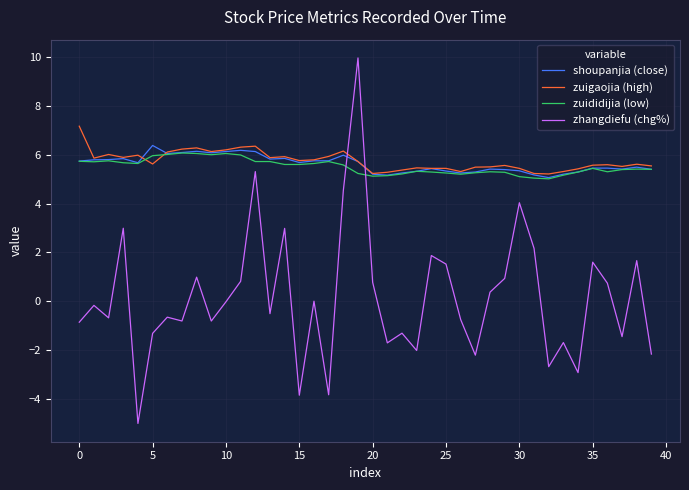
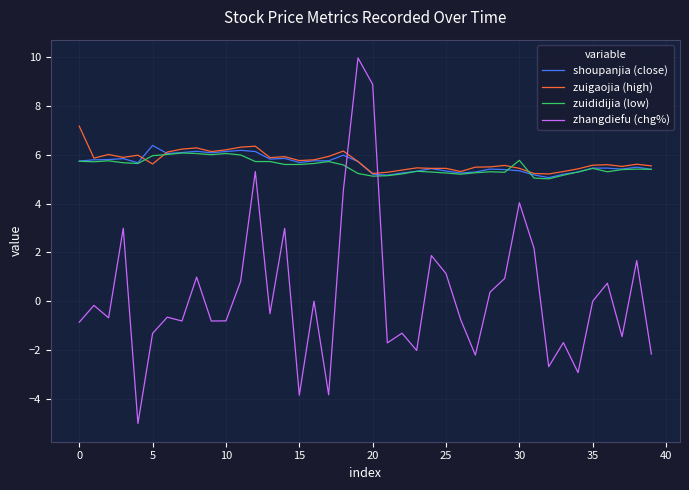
  {
    "shoupanjia (close)": {
      "5": 6.4
    },
    "zuigaojia (high)": {
      "0": 7.2,
      "5": 5.6,
      "25": 5.5,
      "35": 5.6
    },
    "zuididijia (low)": {
      "5": 6.0,
-     "30": 5.1
+     "30": 5.8
    },
    "zhangdiefu (chg%)": {
      "0": -0.9,
      "5": -1.3,
-     "10": 0.0,
+     "10": -0.8,
      "15": -3.9,
-     "20": 0.8,
-     "25": 1.5,
+     "20": 8.9,
+     "25": 1.1,
      "30": 4.0,
-     "35": 1.6
+     "35": 0.0
    }
  }
